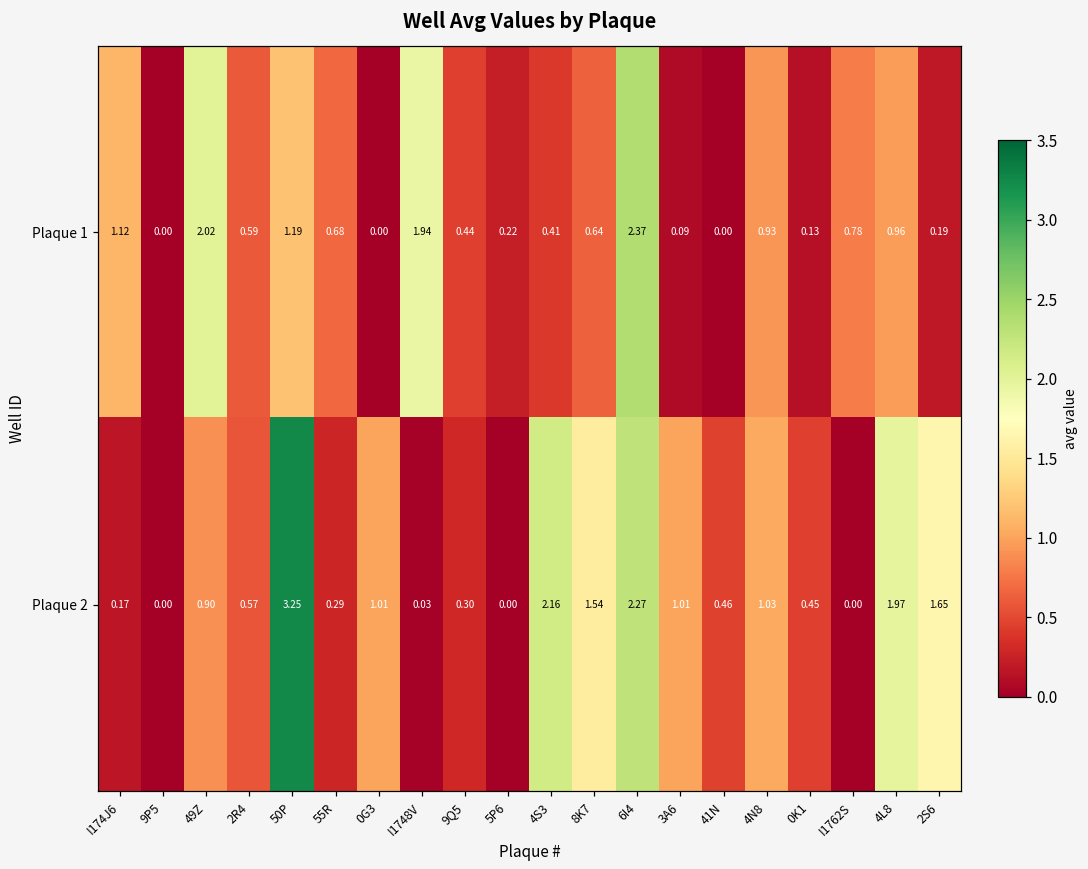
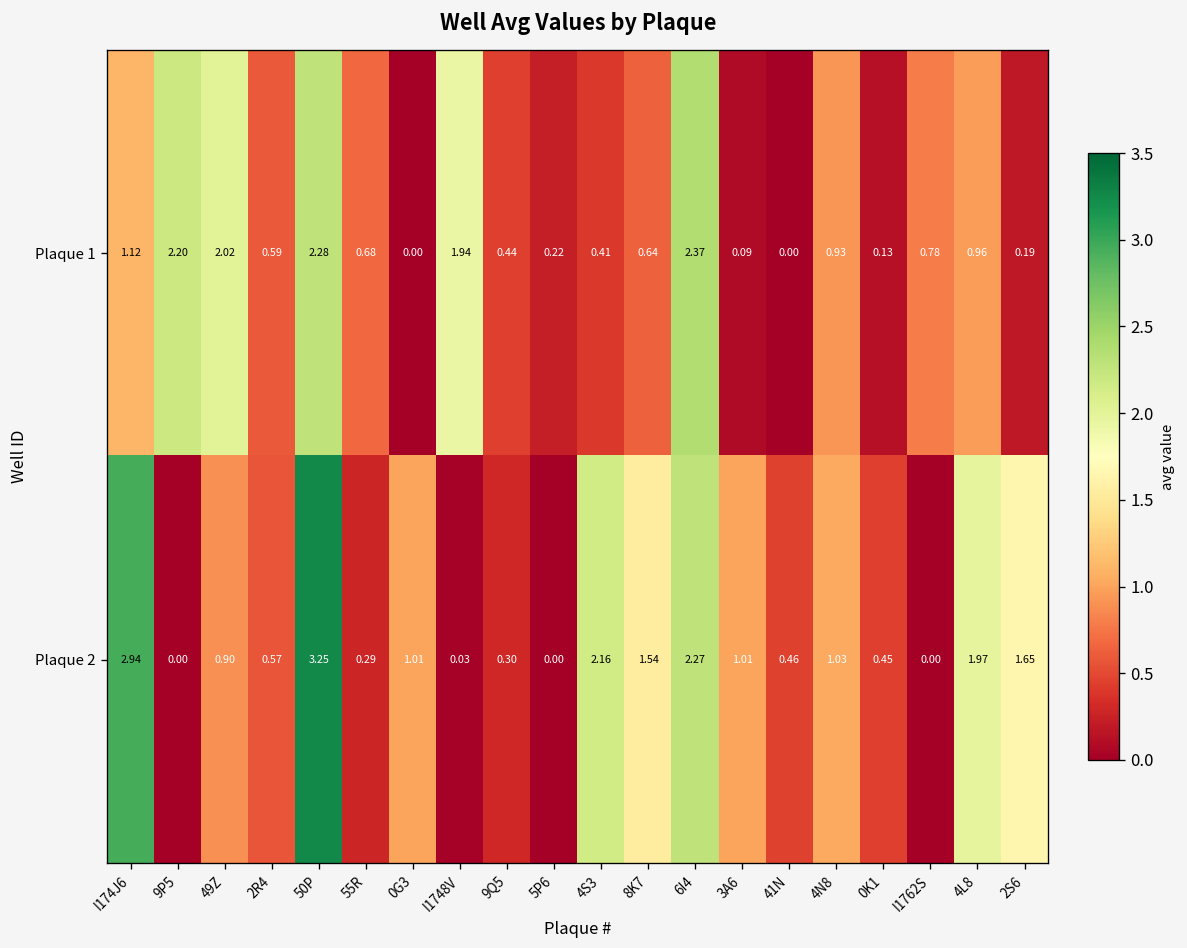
  {
    "Plaque 1": {
      "I174J6": 1.12,
-     "9P5": 0.00,
+     "9P5": 2.20,
      "49Z": 2.02,
      "2R4": 0.59,
-     "50P": 1.19,
+     "50P": 2.28,
      "55R": 0.68,
      "0G3": 0.00,
      "I1748V": 1.94,
      "9Q5": 0.44,
      "5P6": 0.22,
      "4S3": 0.41,
      "8K7": 0.64,
      "6I4": 2.37,
      "3A6": 0.09,
      "41N": 0.00,
      "4N8": 0.93,
      "0K1": 0.13,
      "I1762S": 0.78,
      "4L8": 0.96,
      "2S6": 0.19
    },
    "Plaque 2": {
-     "I174J6": 0.17,
+     "I174J6": 2.94,
      "9P5": 0.00,
      "49Z": 0.90,
      "2R4": 0.57,
      "50P": 3.25,
      "55R": 0.29,
      "0G3": 1.01,
      "I1748V": 0.03,
      "9Q5": 0.30,
      "5P6": 0.00,
      "4S3": 2.16,
      "8K7": 1.54,
      "6I4": 2.27,
      "3A6": 1.01,
      "41N": 0.46,
      "4N8": 1.03,
      "0K1": 0.45,
      "I1762S": 0.00,
      "4L8": 1.97,
      "2S6": 1.65
    }
  }
